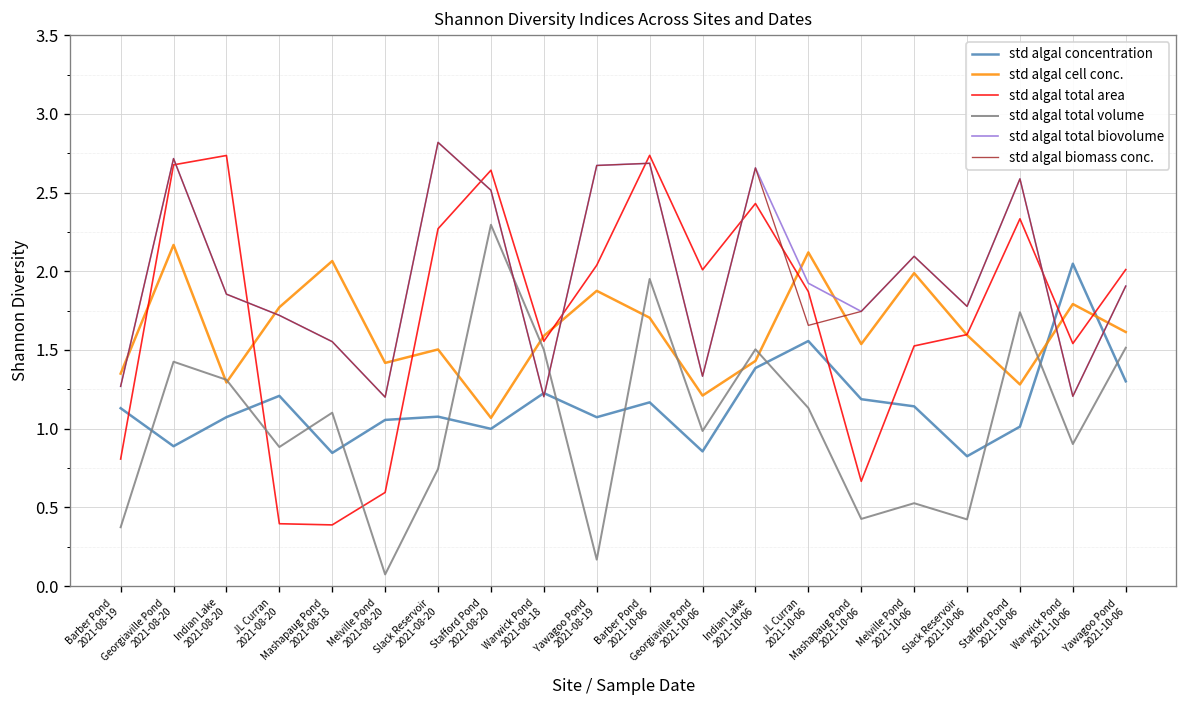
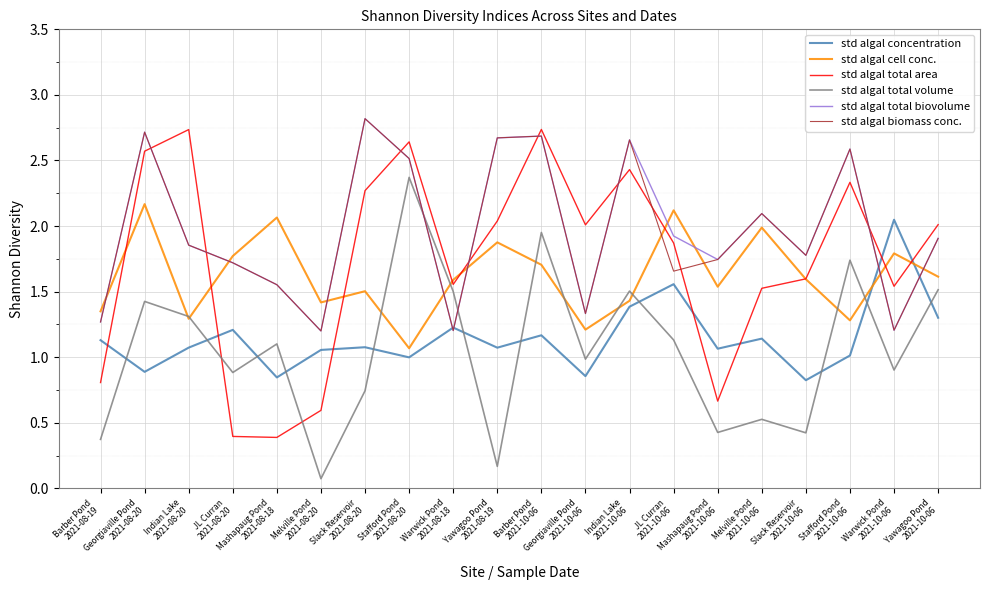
  {
    "std algal concentration": {
      "Barber Pond 2021-08-19": 1.13,
      "Georgiaville Pond 2021-08-20": 0.89,
      "Indian Lake 2021-08-20": 1.07,
      "JL Curran 2021-08-20": 1.21,
      "Mashapaug Pond 2021-08-18": 0.85,
      "Melville Pond 2021-08-20": 1.06,
      "Slack Reservoir 2021-08-20": 1.08,
      "Stafford Pond 2021-08-20": 1.00,
      "Warwick Pond 2021-08-18": 1.23,
      "Yawagoo Pond 2021-08-19": 1.07,
      "Barber Pond 2021-10-06": 1.17,
      "Georgiaville Pond 2021-10-06": 0.86,
      "Indian Lake 2021-10-06": 1.39,
      "JL Curran 2021-10-06": 1.56,
-     "Mashapaug Pond 2021-10-06": 1.19,
+     "Mashapaug Pond 2021-10-06": 1.07,
      "Melville Pond 2021-10-06": 1.14,
      "Slack Reservoir 2021-10-06": 0.82,
      "Stafford Pond 2021-10-06": 1.01,
      "Warwick Pond 2021-10-06": 2.05,
      "Yawagoo Pond 2021-10-06": 1.30
    },
    "std algal cell conc.": {
      "Barber Pond 2021-08-19": 1.35,
      "Georgiaville Pond 2021-08-20": 2.17,
      "JL Curran 2021-08-20": 1.77,
      "Mashapaug Pond 2021-08-18": 2.07,
      "Melville Pond 2021-08-20": 1.42,
      "Slack Reservoir 2021-08-20": 1.50,
      "Stafford Pond 2021-08-20": 1.07,
      "Warwick Pond 2021-08-18": 1.59,
      "Yawagoo Pond 2021-08-19": 1.88,
      "Barber Pond 2021-10-06": 1.70,
      "Georgiaville Pond 2021-10-06": 1.21,
      "Indian Lake 2021-10-06": 1.43,
      "JL Curran 2021-10-06": 2.12,
      "Mashapaug Pond 2021-10-06": 1.54,
      "Melville Pond 2021-10-06": 1.99,
      "Stafford Pond 2021-10-06": 1.28,
      "Warwick Pond 2021-10-06": 1.79,
      "Yawagoo Pond 2021-10-06": 1.61
    },
    "std algal total area": {
      "Barber Pond 2021-08-19": 0.81,
-     "Georgiaville Pond 2021-08-20": 2.68,
+     "Georgiaville Pond 2021-08-20": 2.57,
      "Indian Lake 2021-08-20": 2.74,
      "JL Curran 2021-08-20": 0.40,
      "Mashapaug Pond 2021-08-18": 0.39,
      "Melville Pond 2021-08-20": 0.59,
      "Slack Reservoir 2021-08-20": 2.27,
      "Stafford Pond 2021-08-20": 2.64,
      "Warwick Pond 2021-08-18": 1.56,
      "Yawagoo Pond 2021-08-19": 2.04,
      "Barber Pond 2021-10-06": 2.74,
      "Georgiaville Pond 2021-10-06": 2.01,
      "Indian Lake 2021-10-06": 2.43,
      "JL Curran 2021-10-06": 1.87,
      "Mashapaug Pond 2021-10-06": 0.67,
      "Melville Pond 2021-10-06": 1.53,
      "Stafford Pond 2021-10-06": 2.33,
      "Warwick Pond 2021-10-06": 1.54,
      "Yawagoo Pond 2021-10-06": 2.01
    },
    "std algal total volume": {
      "Barber Pond 2021-08-19": 0.37,
      "Georgiaville Pond 2021-08-20": 1.43,
      "JL Curran 2021-08-20": 0.88,
      "Mashapaug Pond 2021-08-18": 1.10,
      "Melville Pond 2021-08-20": 0.07,
      "Slack Reservoir 2021-08-20": 0.74,
-     "Stafford Pond 2021-08-20": 2.30,
+     "Stafford Pond 2021-08-20": 2.37,
      "Warwick Pond 2021-08-18": 1.50,
      "Yawagoo Pond 2021-08-19": 0.17,
      "Barber Pond 2021-10-06": 1.95,
      "Georgiaville Pond 2021-10-06": 0.99,
      "Indian Lake 2021-10-06": 1.50,
      "JL Curran 2021-10-06": 1.13,
      "Mashapaug Pond 2021-10-06": 0.43,
      "Melville Pond 2021-10-06": 0.53,
      "Slack Reservoir 2021-10-06": 0.42,
      "Stafford Pond 2021-10-06": 1.74,
      "Warwick Pond 2021-10-06": 0.90,
      "Yawagoo Pond 2021-10-06": 1.51
    },
    "std algal total biovolume": {
      "JL Curran 2021-10-06": 1.92
    },
    "std algal biomass conc.": {
      "JL Curran 2021-10-06": 1.66
    }
  }
